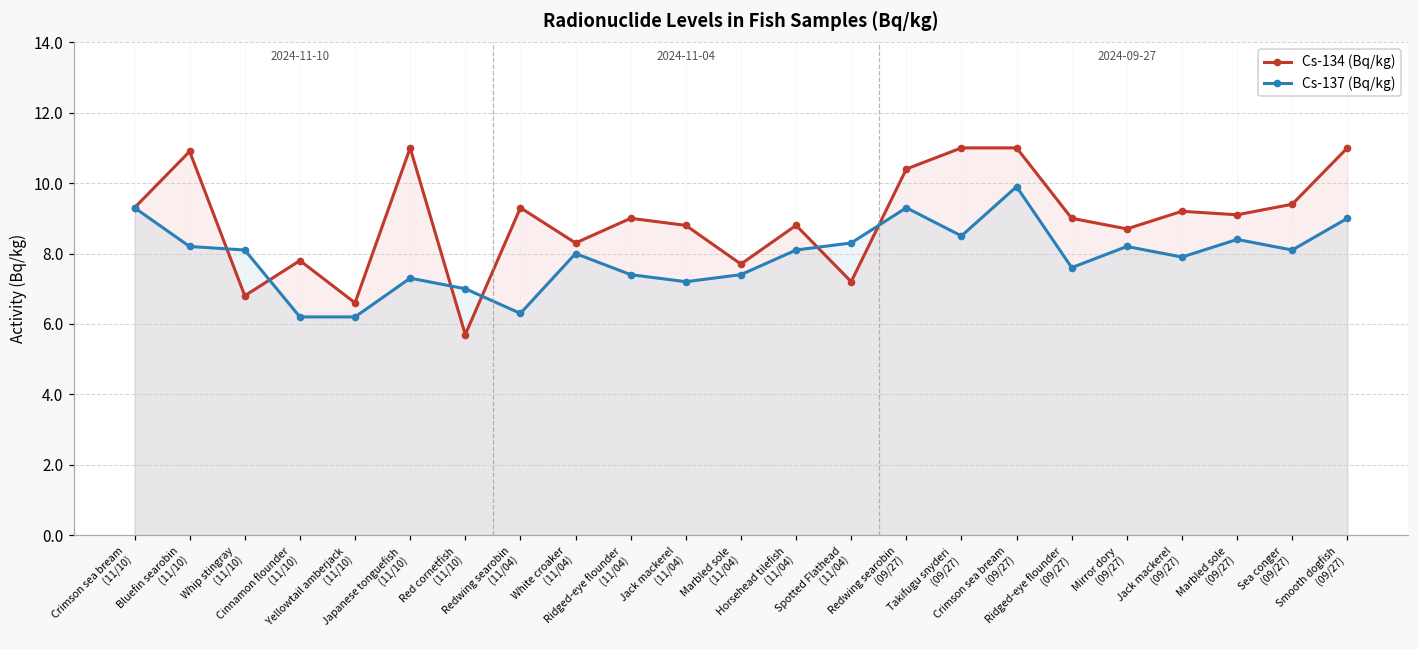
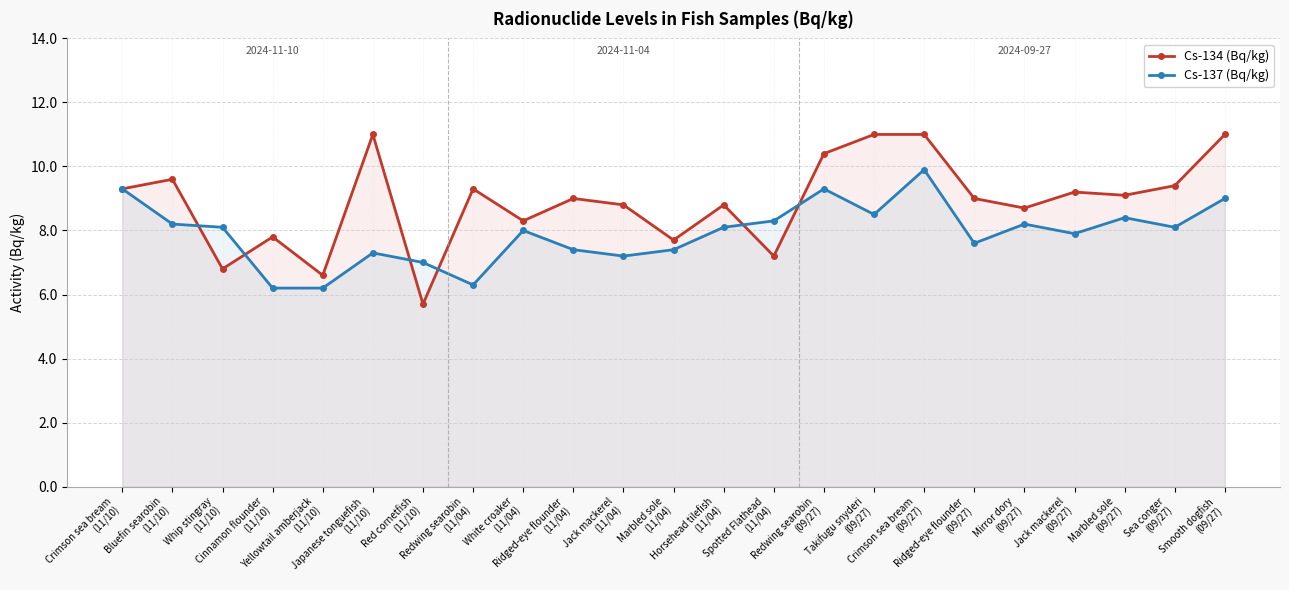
  {
    "Cs-134 (Bq/kg)": {
-     "Bluefin searobin (11/10)": 10.9,
+     "Bluefin searobin (11/10)": 9.6,
      "Whip stingray (11/10)": 6.8,
      "Cinnamon flounder (11/10)": 7.8,
      "Yellowtail amberjack (11/10)": 6.6,
      "Japanese tonguefish (11/10)": 11.0,
      "Red cornetfish (11/10)": 5.7,
      "Redwing searobin (11/04)": 9.3,
      "White croaker (11/04)": 8.3,
      "Ridged-eye flounder (11/04)": 9.0,
      "Jack mackerel (11/04)": 8.8,
      "Marbled sole (11/04)": 7.7,
      "Horsehead tilefish (11/04)": 8.8,
      "Spotted Flathead (11/04)": 7.2,
      "Redwing searobin (09/27)": 10.4,
      "Takifugu snyderi (09/27)": 11.0,
      "Crimson sea bream (09/27)": 11.0,
      "Ridged-eye flounder (09/27)": 9.0,
      "Mirror dory (09/27)": 8.7,
      "Jack mackerel (09/27)": 9.2,
      "Marbled sole (09/27)": 9.1,
      "Sea conger (09/27)": 9.4,
      "Smooth dogfish (09/27)": 11.0
    },
    "Cs-137 (Bq/kg)": {
      "Bluefin searobin (11/10)": 8.2,
      "Whip stingray (11/10)": 8.1,
      "Cinnamon flounder (11/10)": 6.2,
      "Yellowtail amberjack (11/10)": 6.2,
      "Japanese tonguefish (11/10)": 7.3,
      "Red cornetfish (11/10)": 7.0,
      "Redwing searobin (11/04)": 6.3,
      "White croaker (11/04)": 8.0,
      "Ridged-eye flounder (11/04)": 7.4,
      "Jack mackerel (11/04)": 7.2,
      "Marbled sole (11/04)": 7.4,
      "Horsehead tilefish (11/04)": 8.1,
      "Spotted Flathead (11/04)": 8.3,
      "Redwing searobin (09/27)": 9.3,
      "Takifugu snyderi (09/27)": 8.5,
      "Crimson sea bream (09/27)": 9.9,
      "Ridged-eye flounder (09/27)": 7.6,
      "Mirror dory (09/27)": 8.2,
      "Jack mackerel (09/27)": 7.9,
      "Marbled sole (09/27)": 8.4,
      "Sea conger (09/27)": 8.1,
      "Smooth dogfish (09/27)": 9.0
    }
  }
